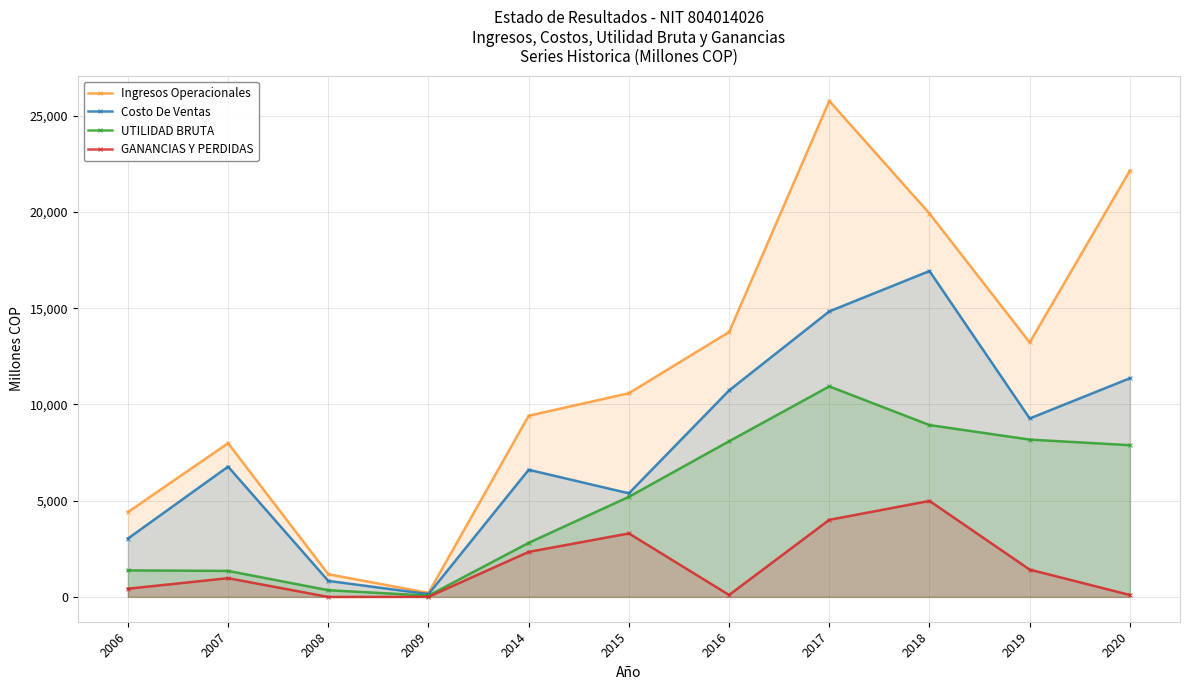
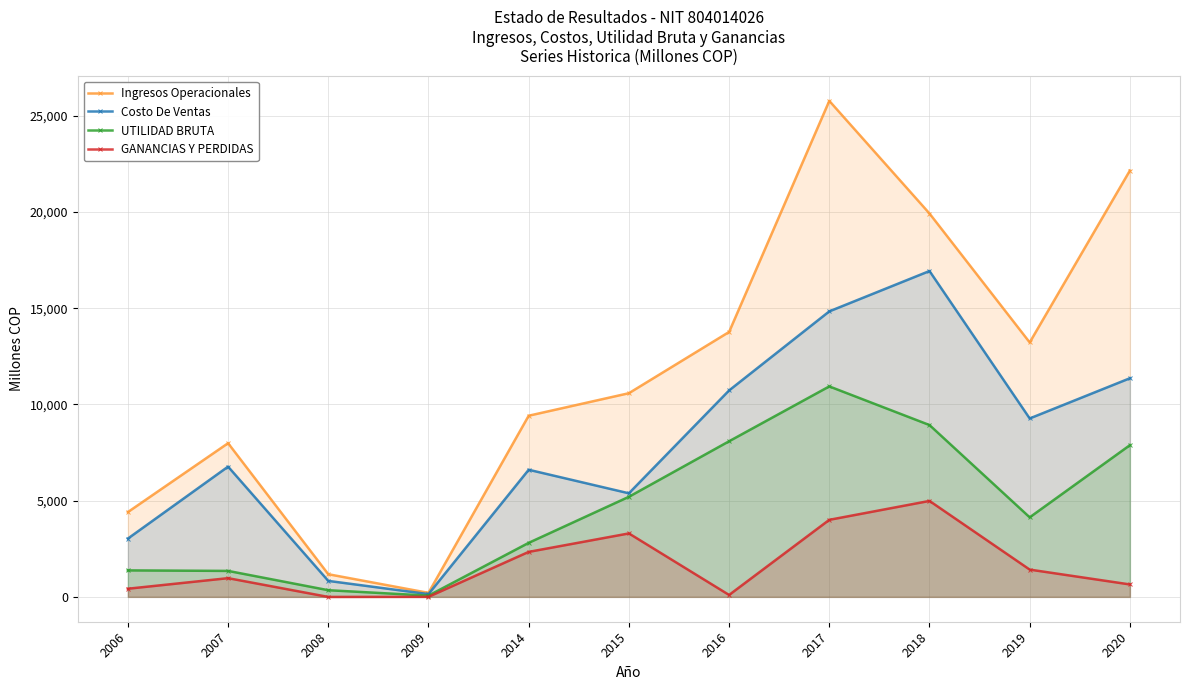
  {
    "Ingresos Operacionales": {
      "2006": "4,400",
      "2007": "8,000",
      "2008": "1,200",
      "2014": "9,400",
      "2015": "10,600",
      "2016": "13,800",
      "2017": "25,800",
      "2018": "19,900",
      "2019": "13,200",
      "2020": "22,200"
    },
    "Costo De Ventas": {
      "2006": "3,000",
      "2007": "6,800",
      "2008": "800",
      "2014": "6,600",
      "2015": "5,400",
      "2016": "10,700",
      "2017": "14,800",
      "2018": "16,900",
      "2019": "9,300",
      "2020": "11,400"
    },
    "UTILIDAD BRUTA": {
      "2006": "1,400",
      "2007": "1,300",
      "2008": "300",
      "2014": "2,800",
      "2015": "5,200",
      "2016": "8,100",
      "2017": "10,900",
      "2018": "8,900",
-     "2019": "8,200",
+     "2019": "4,100",
      "2020": "7,900"
    },
    "GANANCIAS Y PERDIDAS": {
      "2006": "400",
      "2007": "1,000",
      "2008": "0",
      "2014": "2,300",
      "2015": "3,300",
      "2016": "100",
      "2017": "4,000",
      "2018": "5,000",
      "2019": "1,400",
-     "2020": "100"
+     "2020": "600"
    }
  }
